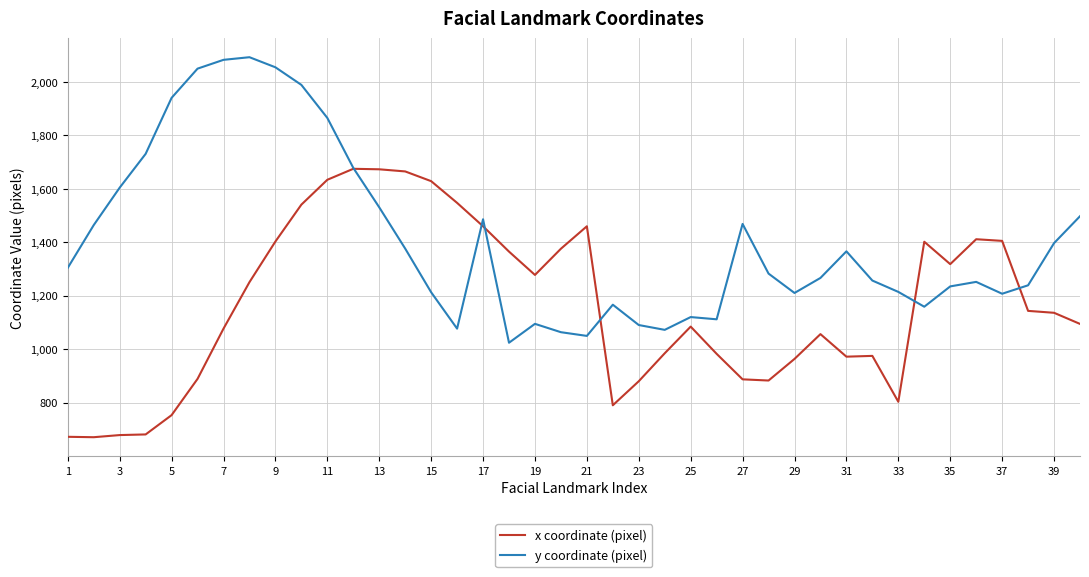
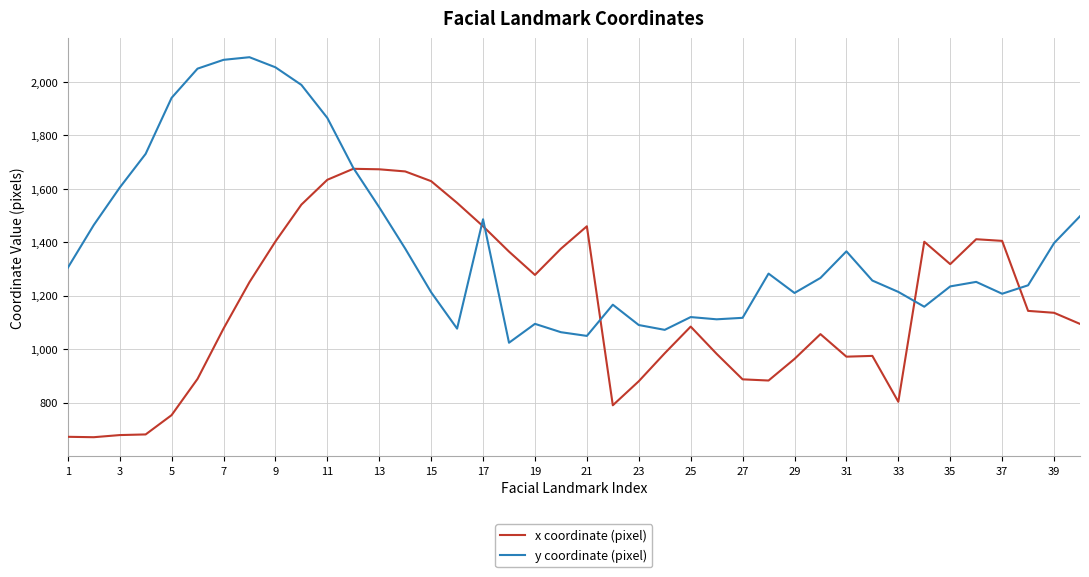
  {
    "x coordinate (pixel)": {
      "1": "670",
      "3": "680",
      "5": "750",
      "7": "1,080",
      "9": "1,400",
      "11": "1,630",
      "13": "1,670",
      "15": "1,630",
      "17": "1,460",
      "19": "1,280",
      "21": "1,460",
      "23": "880",
      "25": "1,080",
      "27": "890",
      "29": "960",
      "31": "970",
      "33": "800",
      "35": "1,320",
      "37": "1,410",
      "39": "1,140"
    },
    "y coordinate (pixel)": {
      "1": "1,300",
      "3": "1,600",
      "5": "1,940",
      "7": "2,080",
      "9": "2,050",
      "11": "1,870",
      "13": "1,530",
      "15": "1,210",
      "17": "1,490",
      "19": "1,100",
      "21": "1,050",
      "23": "1,090",
      "25": "1,120",
-     "27": "1,470",
+     "27": "1,120",
      "29": "1,210",
      "31": "1,370",
      "33": "1,210",
      "35": "1,240",
      "37": "1,210",
      "39": "1,400"
    }
  }
